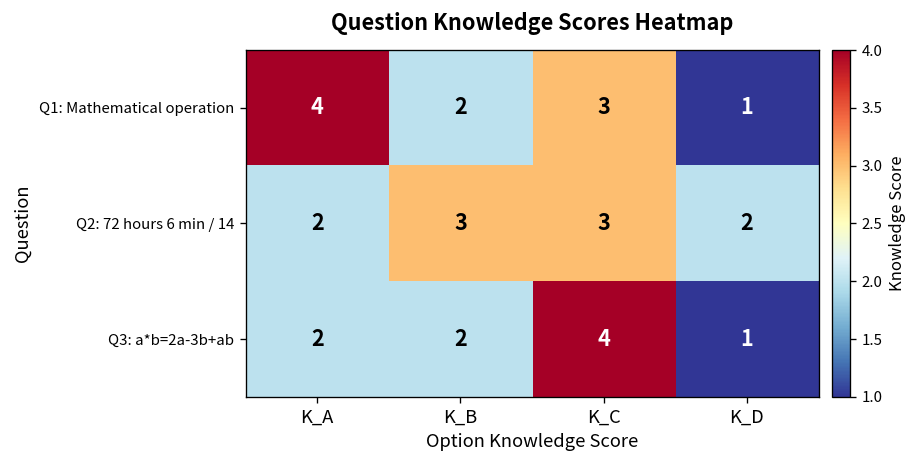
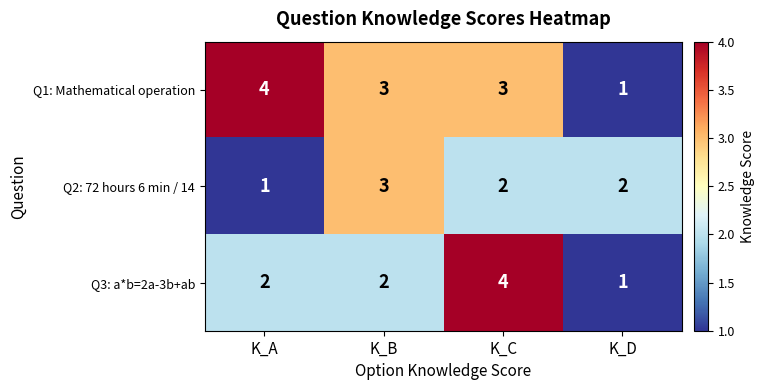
  {
    "Q1: Mathematical operation": {
      "K_A": 4,
-     "K_B": 2,
+     "K_B": 3,
      "K_C": 3,
      "K_D": 1
    },
    "Q2: 72 hours 6 min / 14": {
-     "K_A": 2,
+     "K_A": 1,
      "K_B": 3,
-     "K_C": 3,
+     "K_C": 2,
      "K_D": 2
    },
    "Q3: a*b=2a-3b+ab": {
      "K_A": 2,
      "K_B": 2,
      "K_C": 4,
      "K_D": 1
    }
  }
